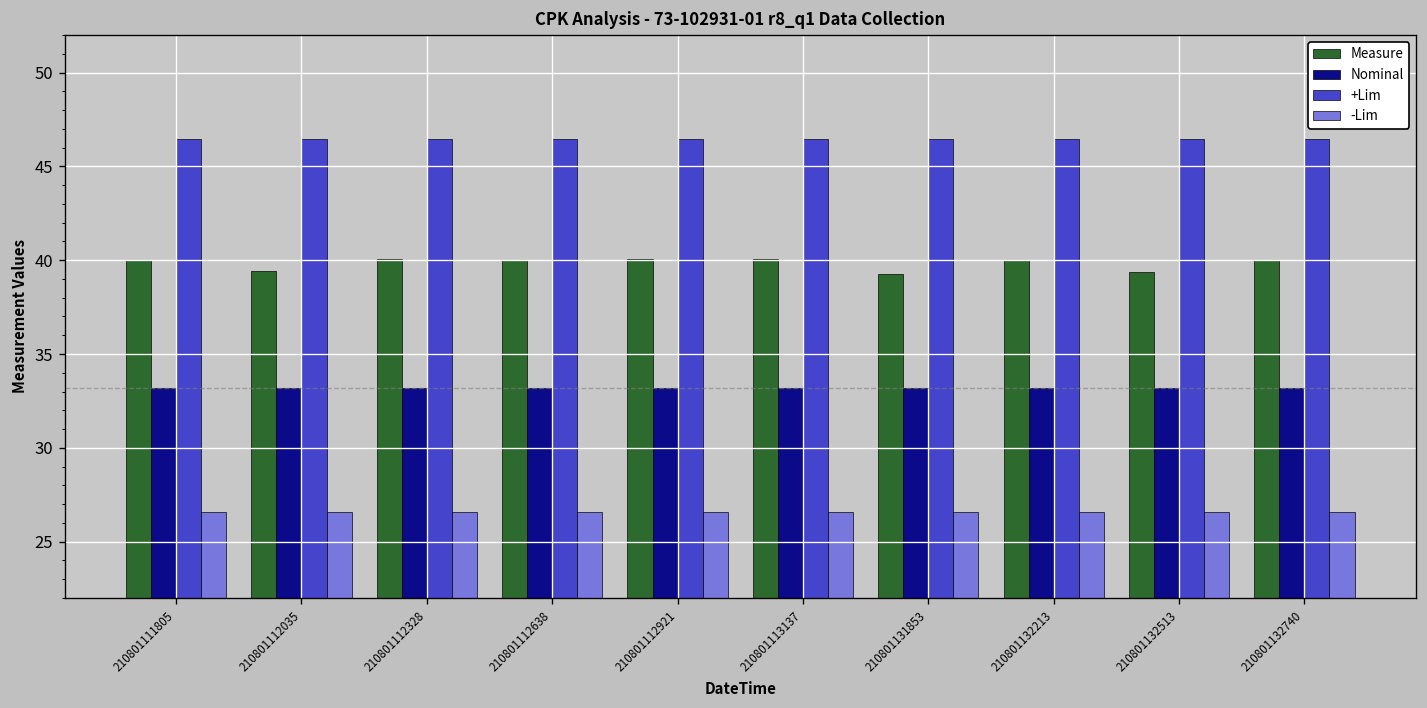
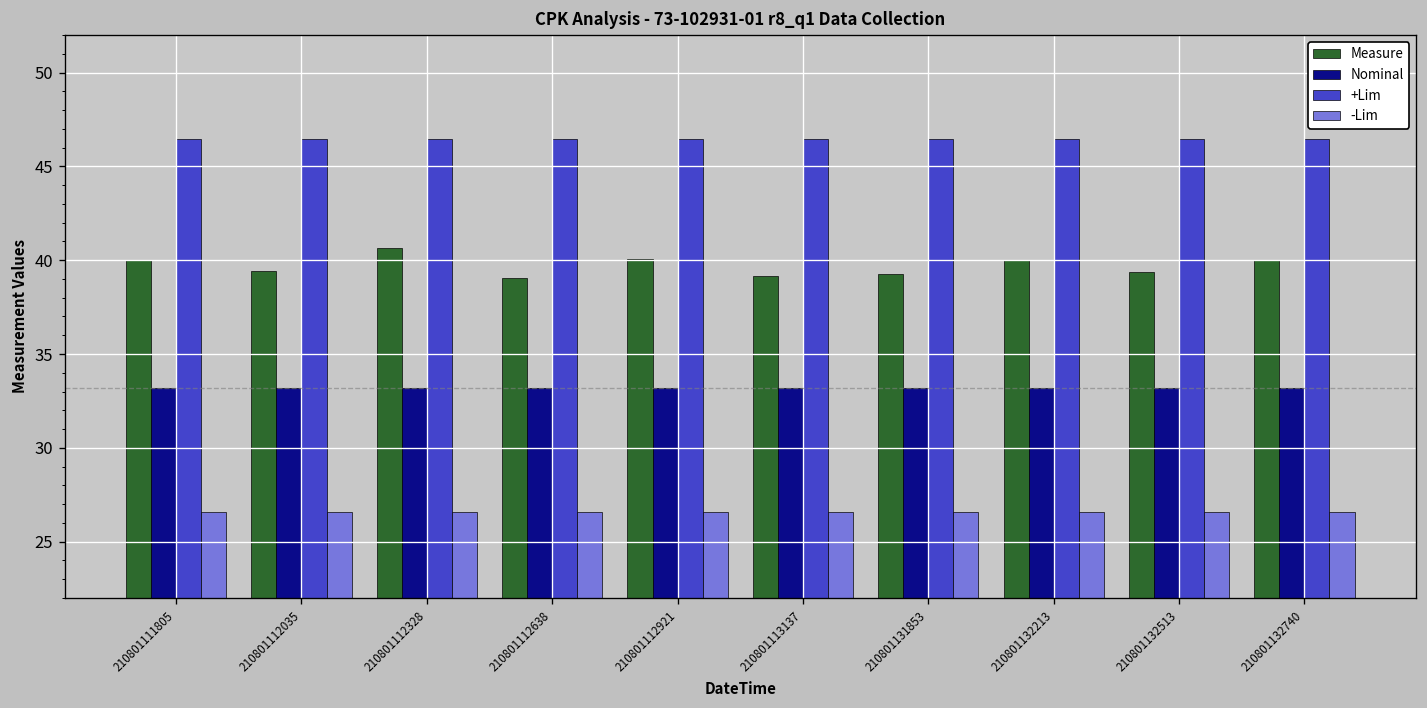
  {
    "Measure": {
      "210801111805": 40.0,
      "210801112035": 39.4,
-     "210801112328": 40.0,
-     "210801112638": 40.0,
+     "210801112328": 40.6,
+     "210801112638": 39.1,
      "210801112921": 40.0,
-     "210801113137": 40.0,
+     "210801113137": 39.2,
      "210801131853": 39.3,
      "210801132213": 40.0,
      "210801132513": 39.4,
      "210801132740": 40.0
    },
    "Nominal": {
      "210801111805": 33.2,
      "210801112035": 33.2,
      "210801112328": 33.2,
      "210801112638": 33.2,
      "210801112921": 33.2,
      "210801113137": 33.2,
      "210801131853": 33.2,
      "210801132213": 33.2,
      "210801132513": 33.2,
      "210801132740": 33.2
    },
    "+Lim": {
      "210801111805": 46.5,
      "210801112035": 46.5,
      "210801112328": 46.5,
      "210801112638": 46.5,
      "210801112921": 46.5,
      "210801113137": 46.5,
      "210801131853": 46.5,
      "210801132213": 46.5,
      "210801132513": 46.5,
      "210801132740": 46.5
    },
    "-Lim": {
      "210801111805": 26.6,
      "210801112035": 26.6,
      "210801112328": 26.6,
      "210801112638": 26.6,
      "210801112921": 26.6,
      "210801113137": 26.6,
      "210801131853": 26.6,
      "210801132213": 26.6,
      "210801132513": 26.6,
      "210801132740": 26.6
    }
  }
